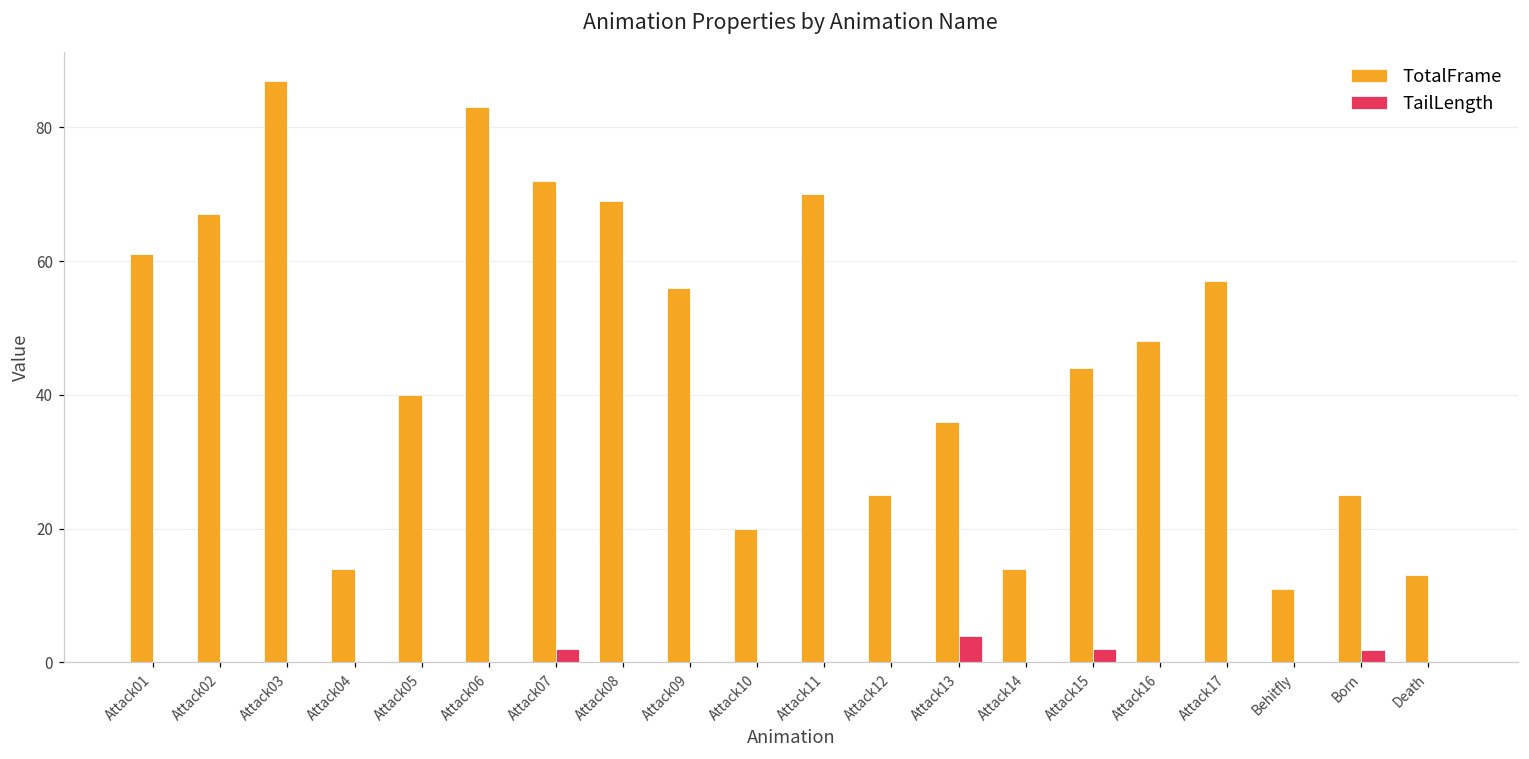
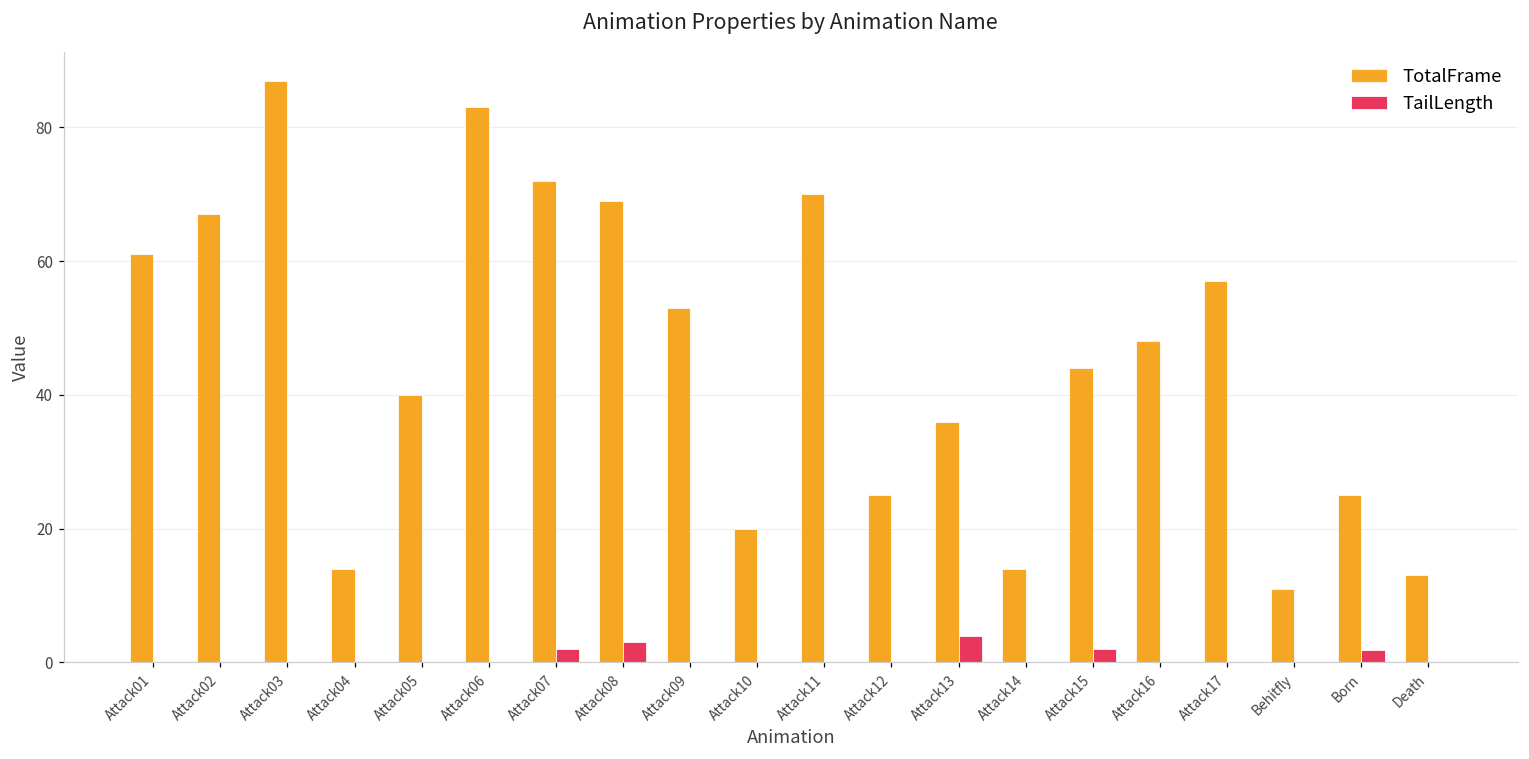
  {
    "TotalFrame": {
      "Attack01": 61,
      "Attack02": 67,
      "Attack03": 87,
      "Attack04": 14,
      "Attack05": 40,
      "Attack06": 83,
      "Attack07": 72,
      "Attack08": 69,
-     "Attack09": 56,
+     "Attack09": 53,
      "Attack10": 20,
      "Attack11": 70,
      "Attack12": 25,
      "Attack13": 36,
      "Attack14": 14,
      "Attack15": 44,
      "Attack16": 48,
      "Attack17": 57,
      "Behitfly": 11,
      "Born": 25,
      "Death": 13
    },
    "TailLength": {
      "Attack01": 0,
      "Attack02": 0,
      "Attack05": 0,
      "Attack07": 2,
-     "Attack08": 0,
+     "Attack08": 3,
      "Attack13": 4,
      "Attack14": 0,
      "Attack15": 2,
      "Attack17": 0,
      "Behitfly": 0,
      "Born": 2
    }
  }
